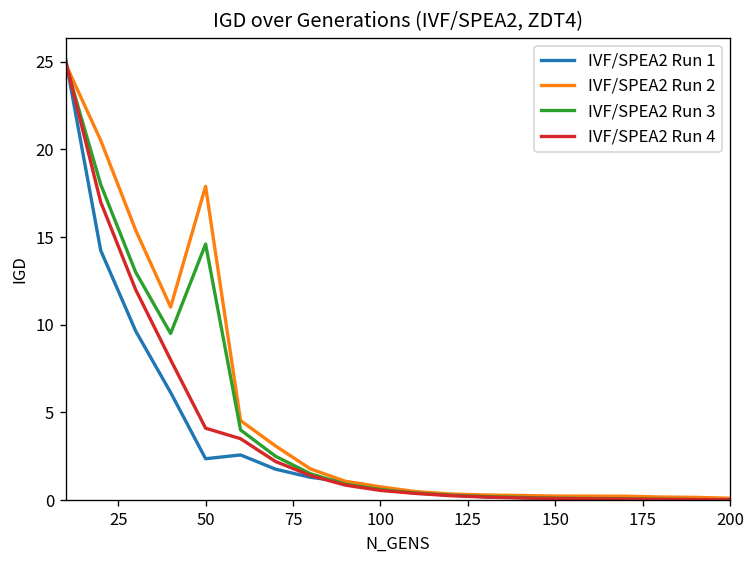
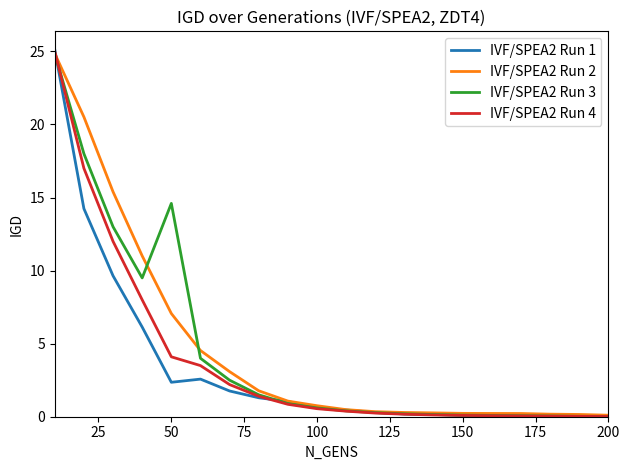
  {
    "IVF/SPEA2 Run 1": {
      "50": 2.4
    },
    "IVF/SPEA2 Run 2": {
-     "50": 17.9
+     "50": 7.1
    },
    "IVF/SPEA2 Run 3": {
      "50": 14.6
    },
    "IVF/SPEA2 Run 4": {
      "50": 4.1
    }
  }
